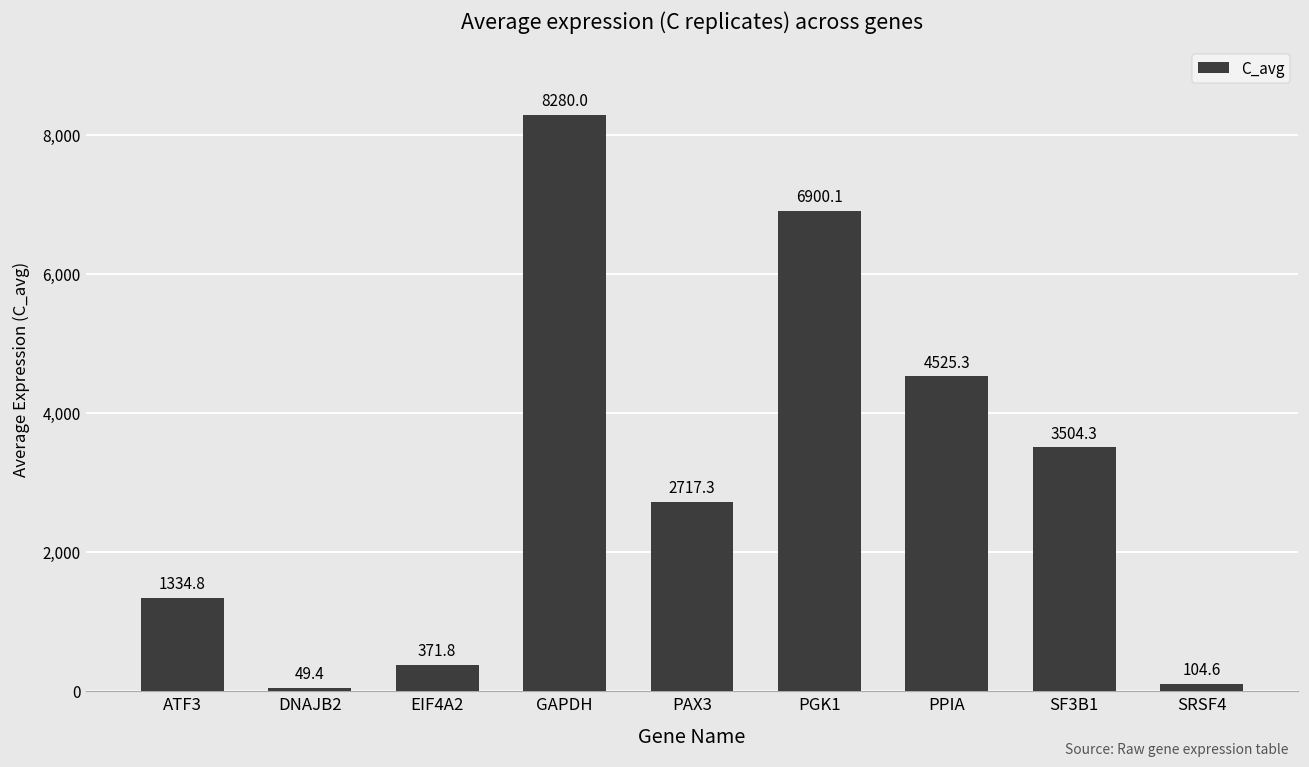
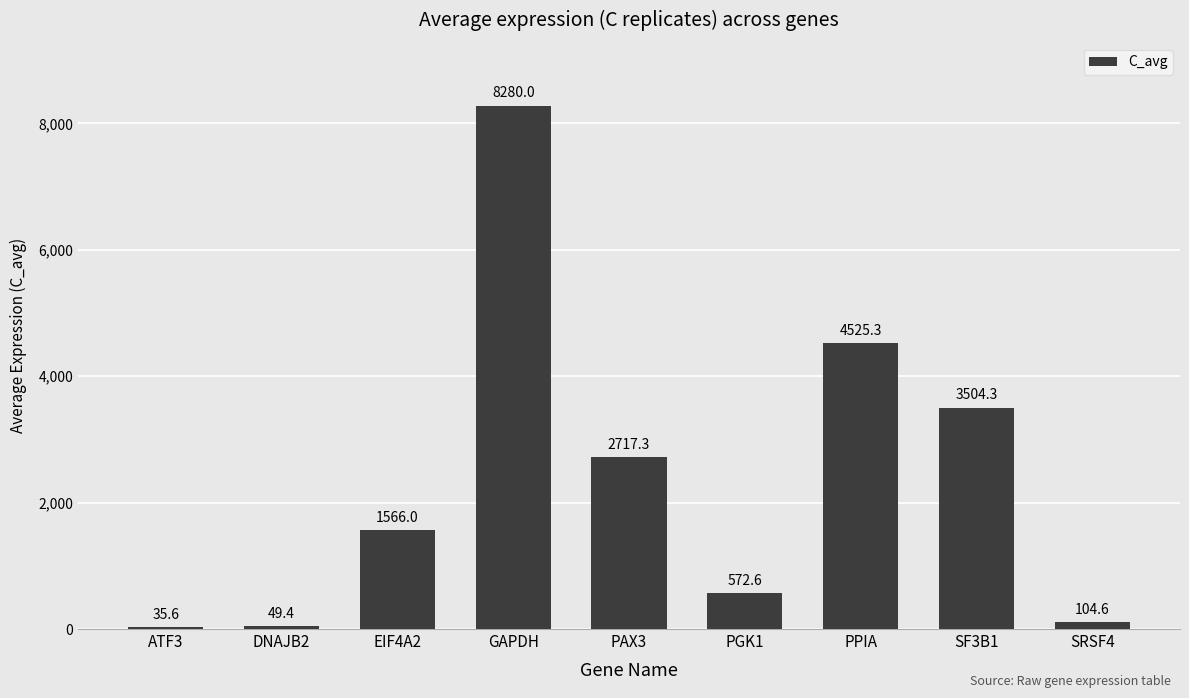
  {
-   "ATF3": 1334.8,
+   "ATF3": 35.6,
    "DNAJB2": 49.4,
-   "EIF4A2": 371.8,
+   "EIF4A2": 1566.0,
    "GAPDH": 8280.0,
    "PAX3": 2717.3,
-   "PGK1": 6900.1,
+   "PGK1": 572.6,
    "PPIA": 4525.3,
    "SF3B1": 3504.3,
    "SRSF4": 104.6
  }
